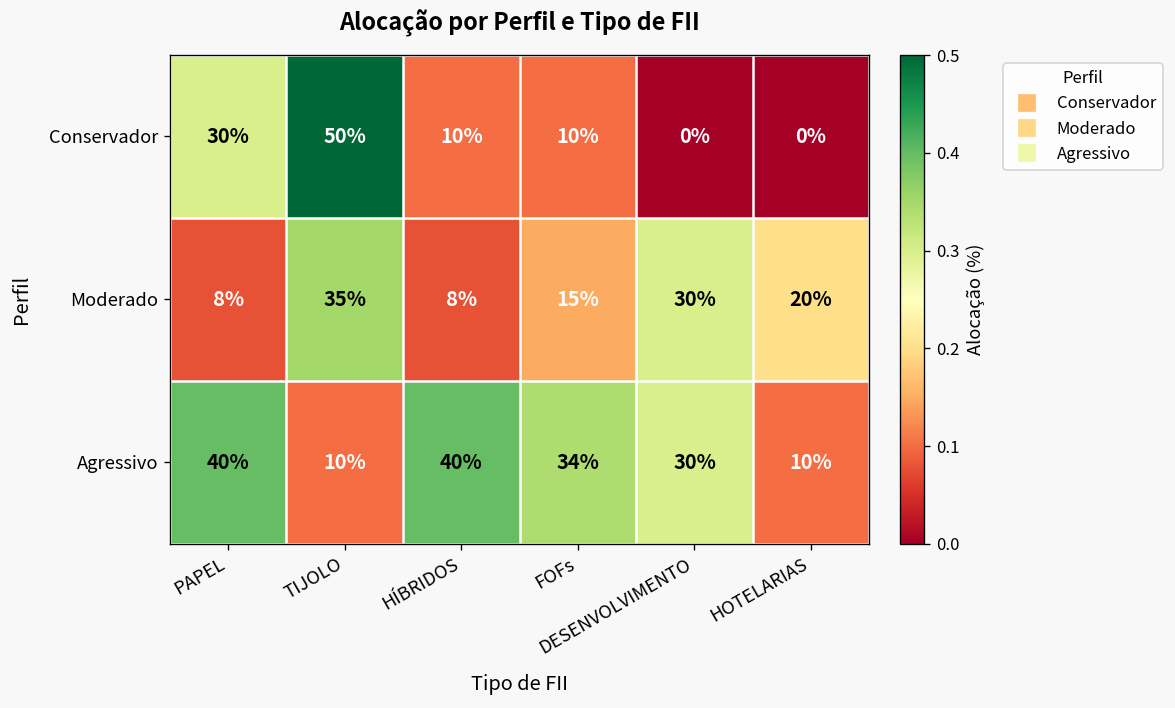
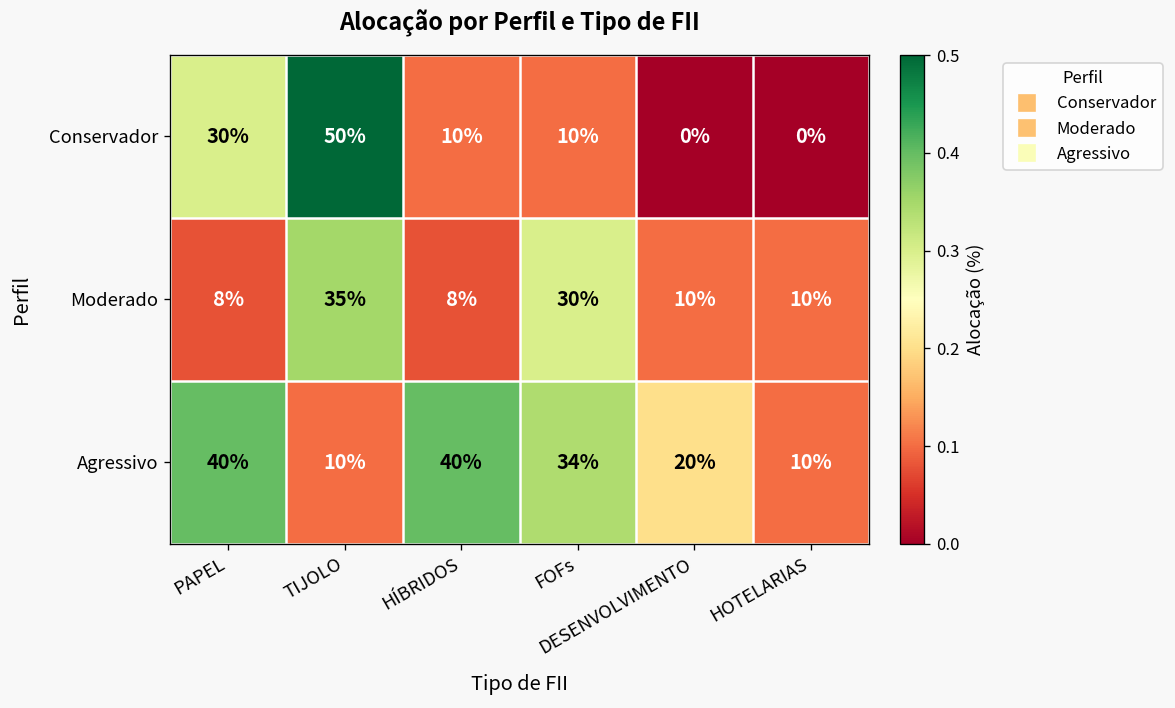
  {
    "Conservador": {
      "PAPEL": "30%",
      "TIJOLO": "50%",
      "HÍBRIDOS": "10%",
      "FOFs": "10%",
      "DESENVOLVIMENTO": "0%",
      "HOTELARIAS": "0%"
    },
    "Moderado": {
      "PAPEL": "8%",
      "TIJOLO": "35%",
      "HÍBRIDOS": "8%",
-     "FOFs": "15%",
-     "DESENVOLVIMENTO": "30%",
-     "HOTELARIAS": "20%"
+     "FOFs": "30%",
+     "DESENVOLVIMENTO": "10%",
+     "HOTELARIAS": "10%"
    },
    "Agressivo": {
      "PAPEL": "40%",
      "TIJOLO": "10%",
      "HÍBRIDOS": "40%",
      "FOFs": "34%",
-     "DESENVOLVIMENTO": "30%",
+     "DESENVOLVIMENTO": "20%",
      "HOTELARIAS": "10%"
    }
  }
